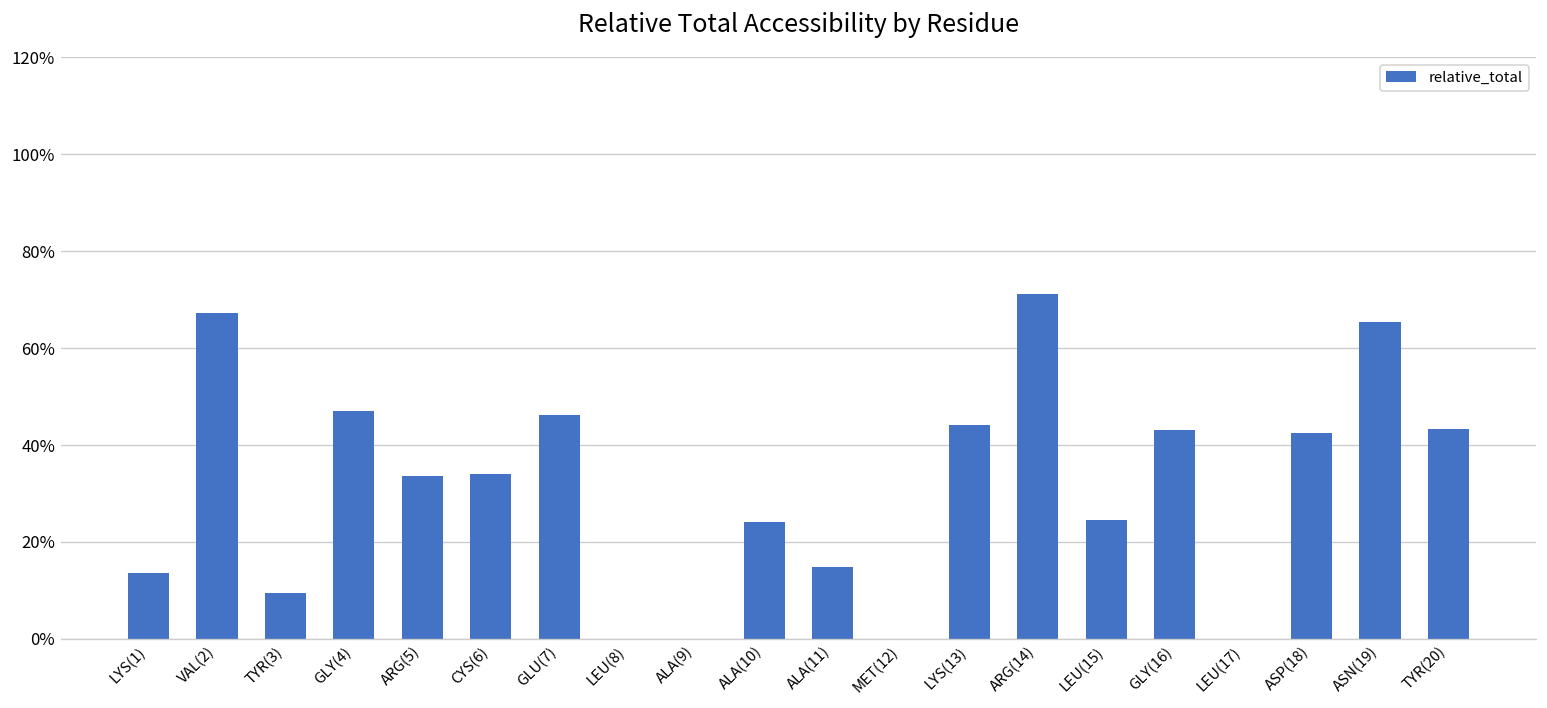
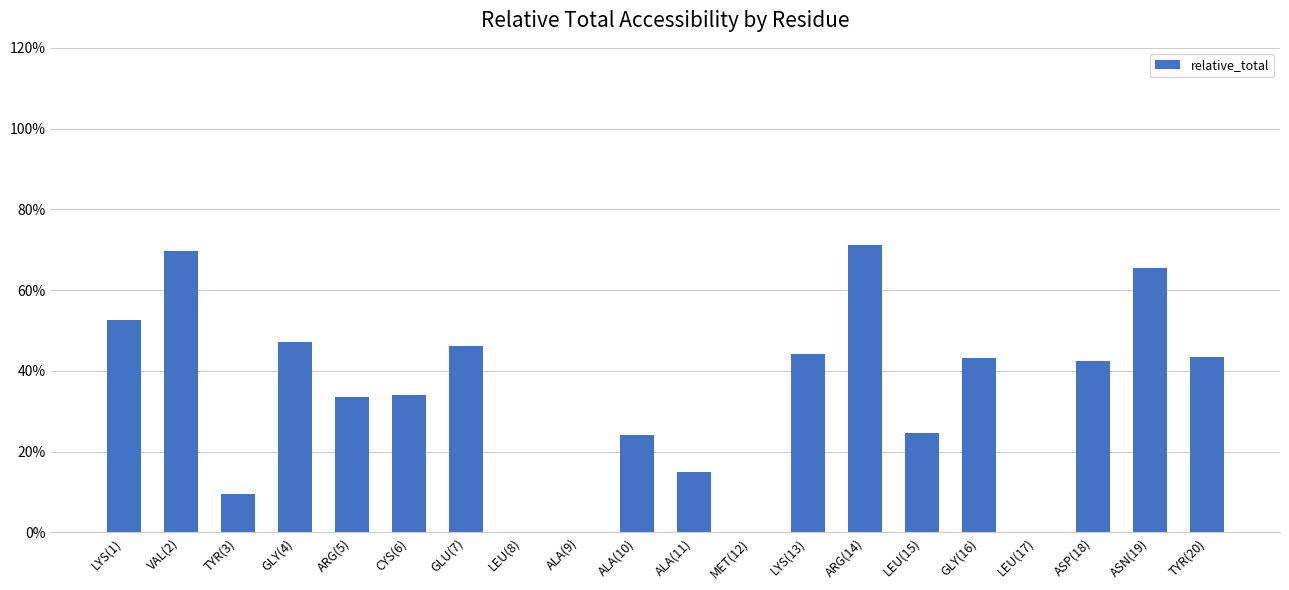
  {
-   "LYS(1)": "14%",
-   "VAL(2)": "67%",
+   "LYS(1)": "53%",
+   "VAL(2)": "70%",
    "TYR(3)": "9%",
    "GLY(4)": "47%",
    "ARG(5)": "34%",
    "CYS(6)": "34%",
    "GLU(7)": "46%",
    "LEU(8)": "0%",
    "ALA(9)": "0%",
    "ALA(10)": "24%",
    "ALA(11)": "15%",
    "MET(12)": "0%",
    "LYS(13)": "44%",
    "ARG(14)": "71%",
    "LEU(15)": "25%",
    "GLY(16)": "43%",
    "LEU(17)": "0%",
    "ASP(18)": "43%",
    "ASN(19)": "65%",
    "TYR(20)": "43%"
  }
